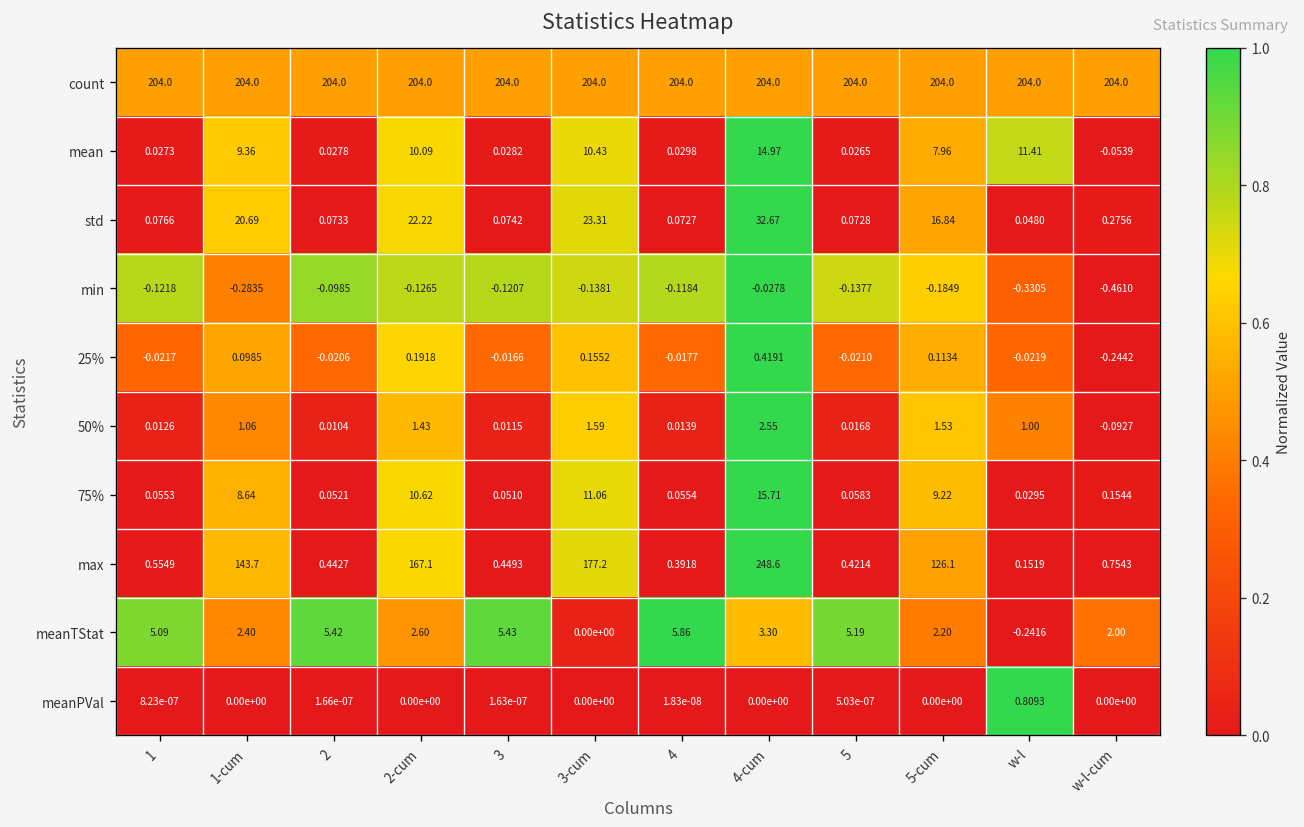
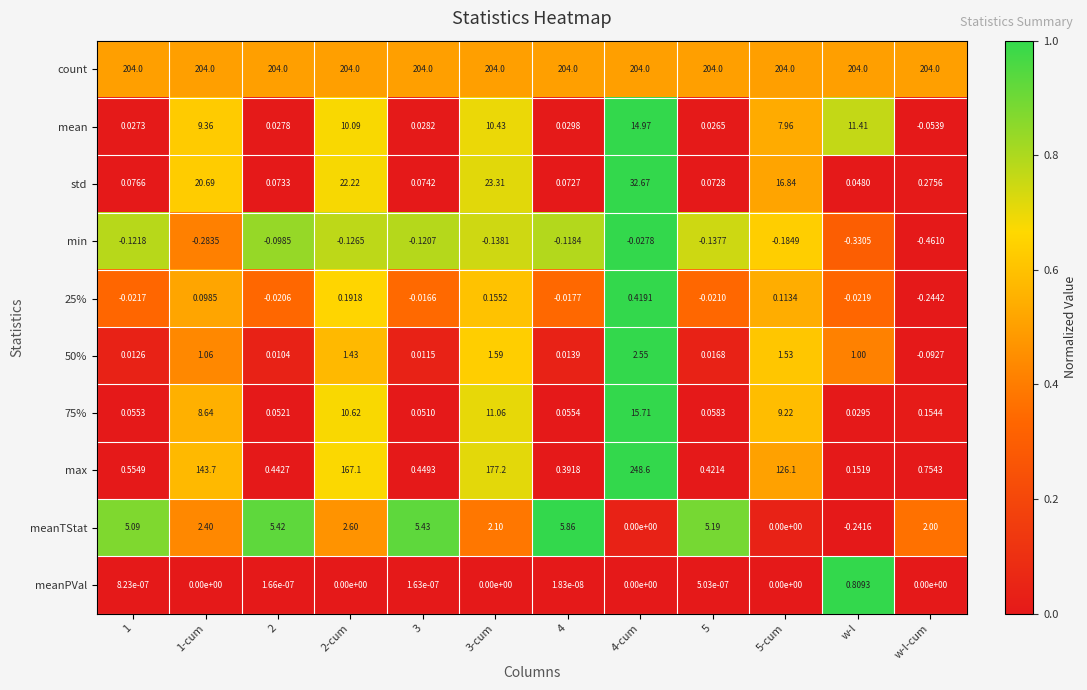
  {
    "count": {
      "1": "204.0",
      "1-cum": "204.0",
      "2": "204.0",
      "2-cum": "204.0",
      "3": "204.0",
      "3-cum": "204.0",
      "4": "204.0",
      "4-cum": "204.0",
      "5": "204.0",
      "5-cum": "204.0",
      "w-l": "204.0",
      "w-l-cum": "204.0"
    },
    "mean": {
      "1": "0.0273",
      "1-cum": "9.36",
      "2": "0.0278",
      "2-cum": "10.09",
      "3": "0.0282",
      "3-cum": "10.43",
      "4": "0.0298",
      "4-cum": "14.97",
      "5": "0.0265",
      "5-cum": "7.96",
      "w-l": "11.41",
      "w-l-cum": "-0.0539"
    },
    "std": {
      "1": "0.0766",
      "1-cum": "20.69",
      "2": "0.0733",
      "2-cum": "22.22",
      "3": "0.0742",
      "3-cum": "23.31",
      "4": "0.0727",
      "4-cum": "32.67",
      "5": "0.0728",
      "5-cum": "16.84",
      "w-l": "0.0480",
      "w-l-cum": "0.2756"
    },
    "min": {
      "1": "-0.1218",
      "1-cum": "-0.2835",
      "2": "-0.0985",
      "2-cum": "-0.1265",
      "3": "-0.1207",
      "3-cum": "-0.1381",
      "4": "-0.1184",
      "4-cum": "-0.0278",
      "5": "-0.1377",
      "5-cum": "-0.1849",
      "w-l": "-0.3305",
      "w-l-cum": "-0.4610"
    },
    "25%": {
      "1": "-0.0217",
      "1-cum": "0.0985",
      "2": "-0.0206",
      "2-cum": "0.1918",
      "3": "-0.0166",
      "3-cum": "0.1552",
      "4": "-0.0177",
      "4-cum": "0.4191",
      "5": "-0.0210",
      "5-cum": "0.1134",
      "w-l": "-0.0219",
      "w-l-cum": "-0.2442"
    },
    "50%": {
      "1": "0.0126",
      "1-cum": "1.06",
      "2": "0.0104",
      "2-cum": "1.43",
      "3": "0.0115",
      "3-cum": "1.59",
      "4": "0.0139",
      "4-cum": "2.55",
      "5": "0.0168",
      "5-cum": "1.53",
      "w-l": "1.00",
      "w-l-cum": "-0.0927"
    },
    "75%": {
      "1": "0.0553",
      "1-cum": "8.64",
      "2": "0.0521",
      "2-cum": "10.62",
      "3": "0.0510",
      "3-cum": "11.06",
      "4": "0.0554",
      "4-cum": "15.71",
      "5": "0.0583",
      "5-cum": "9.22",
      "w-l": "0.0295",
      "w-l-cum": "0.1544"
    },
    "max": {
      "1": "0.5549",
      "1-cum": "143.7",
      "2": "0.4427",
      "2-cum": "167.1",
      "3": "0.4493",
      "3-cum": "177.2",
      "4": "0.3918",
      "4-cum": "248.6",
      "5": "0.4214",
      "5-cum": "126.1",
      "w-l": "0.1519",
      "w-l-cum": "0.7543"
    },
    "meanTStat": {
      "1": "5.09",
      "1-cum": "2.40",
      "2": "5.42",
      "2-cum": "2.60",
      "3": "5.43",
-     "3-cum": "0.00e+00",
+     "3-cum": "2.10",
      "4": "5.86",
-     "4-cum": "3.30",
+     "4-cum": "0.00e+00",
      "5": "5.19",
-     "5-cum": "2.20",
+     "5-cum": "0.00e+00",
      "w-l": "-0.2416",
      "w-l-cum": "2.00"
    },
    "meanPVal": {
      "1": "8.23e-07",
      "1-cum": "0.00e+00",
      "2": "1.66e-07",
      "2-cum": "0.00e+00",
      "3": "1.63e-07",
      "3-cum": "0.00e+00",
      "4": "1.83e-08",
      "4-cum": "0.00e+00",
      "5": "5.03e-07",
      "5-cum": "0.00e+00",
      "w-l": "0.8093",
      "w-l-cum": "0.00e+00"
    }
  }
